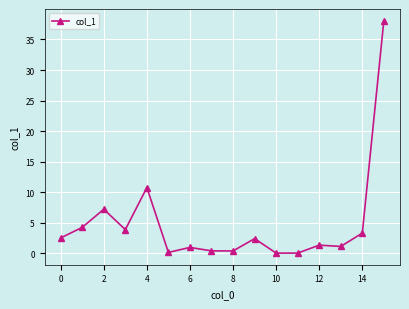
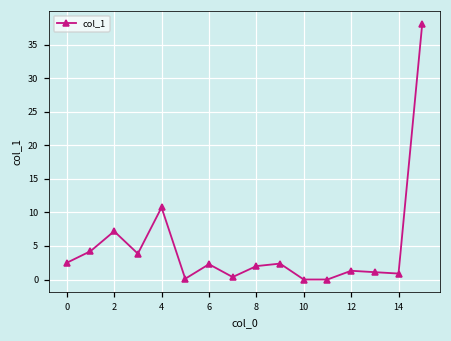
  {
    "0": 2,
    "2": 7,
    "4": 11,
-   "6": 1,
-   "8": 0,
+   "6": 2,
+   "8": 2,
    "10": 0,
    "12": 1,
-   "14": 3
+   "14": 1
  }
